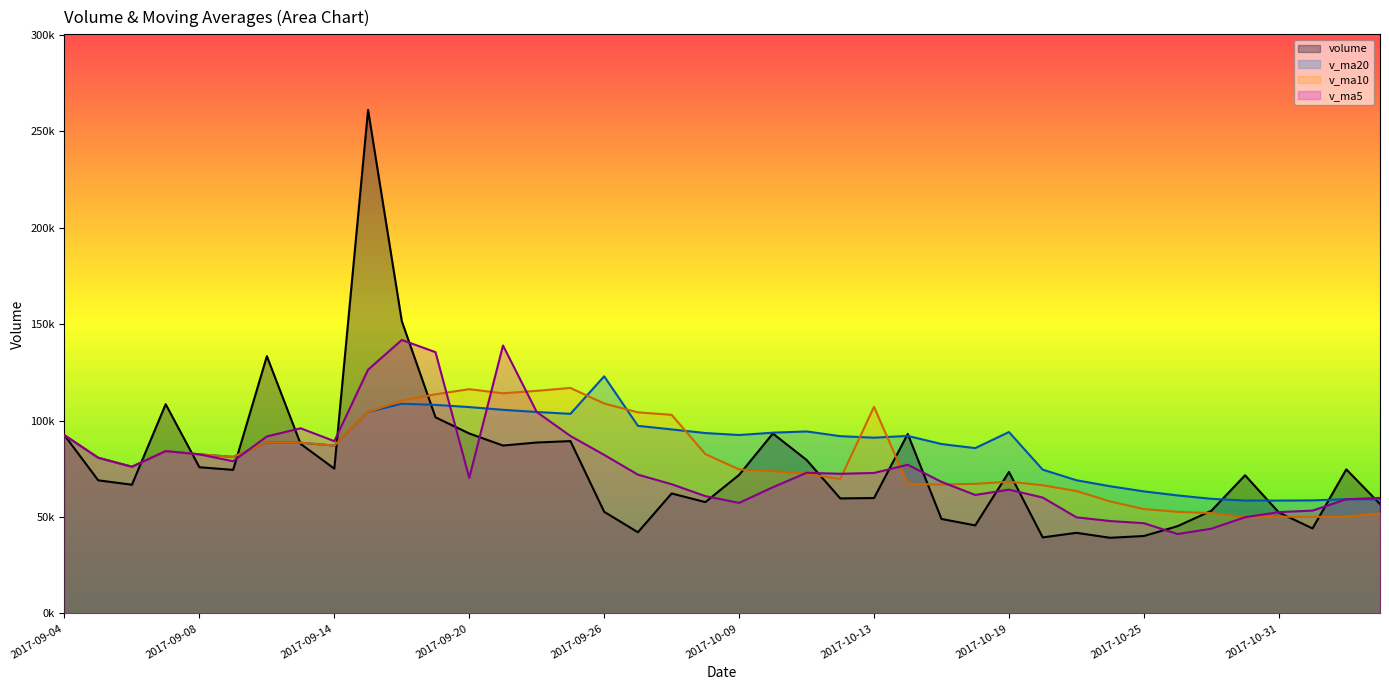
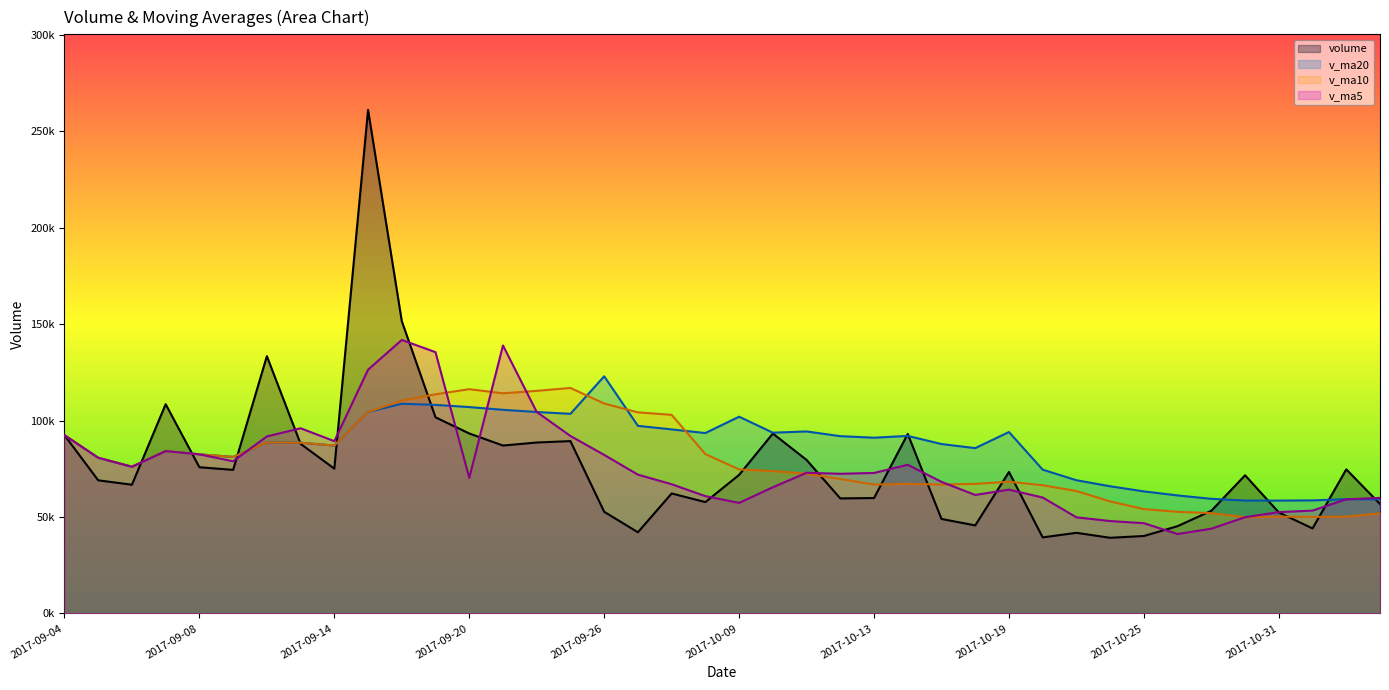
  {
    "volume": {
      "2017-09-08": 76000,
      "2017-09-14": 75000,
      "2017-09-20": 93000,
      "2017-09-26": 53000,
      "2017-10-09": 72000,
      "2017-10-13": 60000,
      "2017-10-19": 73000,
      "2017-10-25": 40000
    },
    "v_ma20": {
      "2017-09-20": 107000,
      "2017-09-26": 123000,
-     "2017-10-09": 93000,
+     "2017-10-09": 102000,
      "2017-10-13": 91000,
      "2017-10-19": 94000,
      "2017-10-25": 63000,
      "2017-10-31": 59000
    },
    "v_ma10": {
      "2017-09-20": 116000,
      "2017-09-26": 109000,
      "2017-10-09": 75000,
-     "2017-10-13": 107000,
+     "2017-10-13": 67000,
      "2017-10-19": 68000,
      "2017-10-25": 54000,
      "2017-10-31": 50000
    },
    "v_ma5": {
      "2017-09-14": 89000,
      "2017-09-20": 70000,
      "2017-09-26": 82000,
      "2017-10-09": 57000,
      "2017-10-13": 73000,
      "2017-10-19": 64000,
      "2017-10-25": 47000
    }
  }
